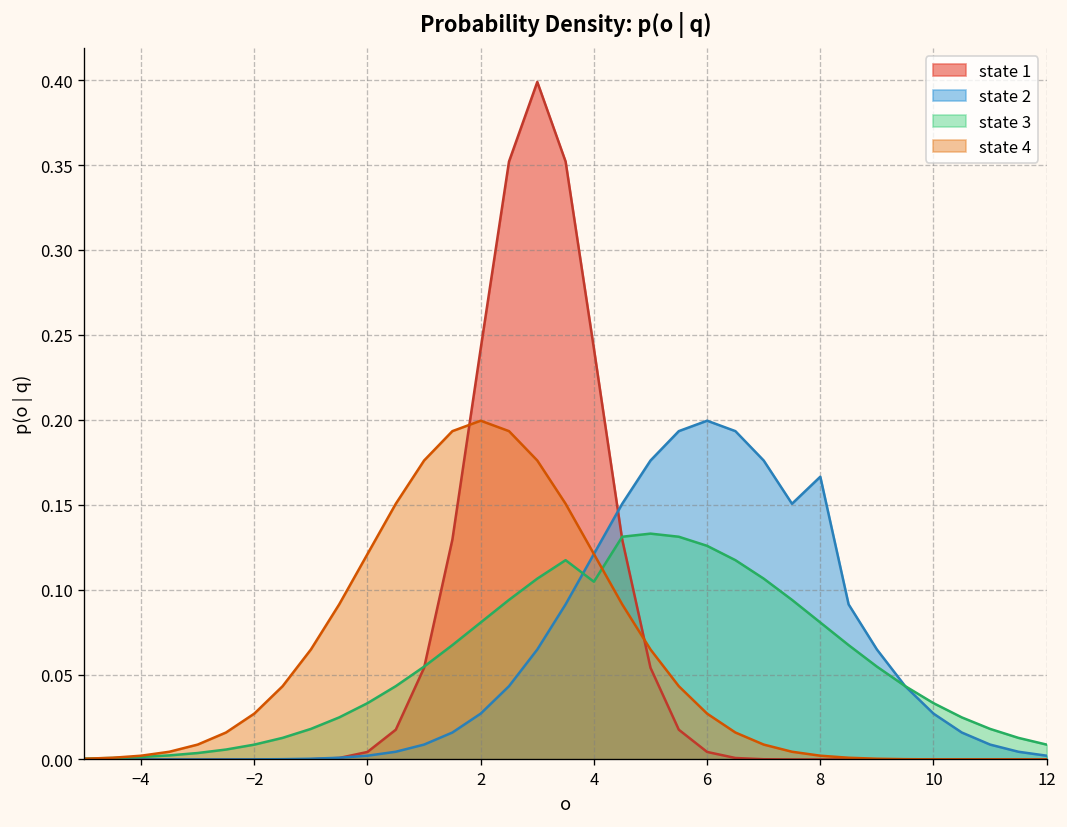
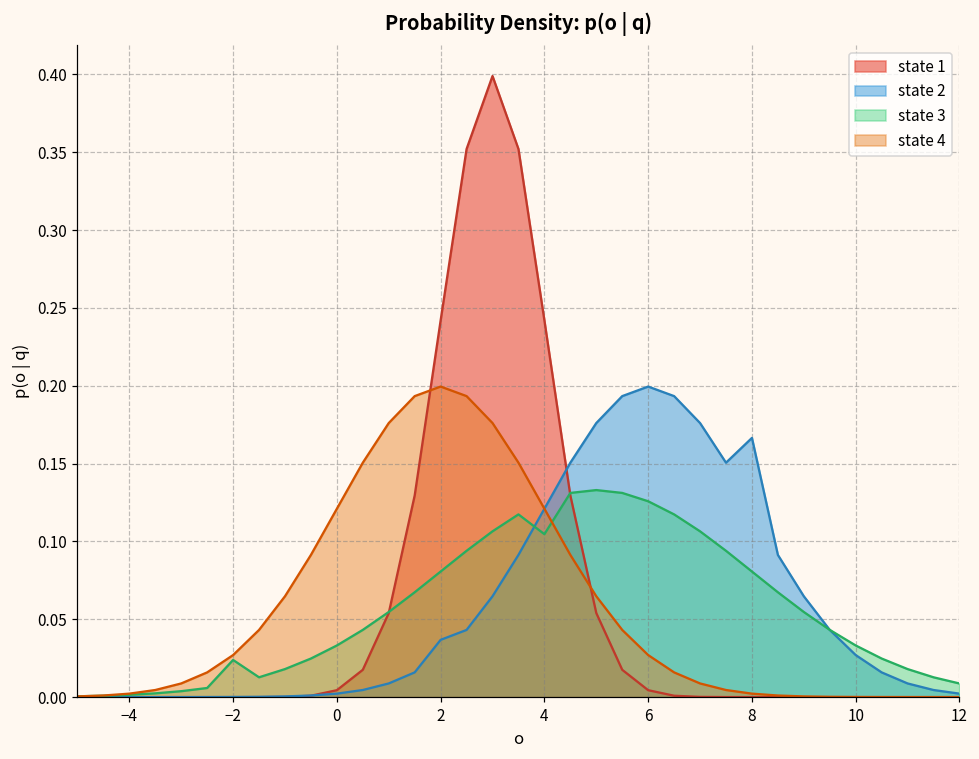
  {
    "state 2": {
      "0": 0.002,
-     "2": 0.027,
+     "2": 0.037,
      "6": 0.199,
      "8": 0.166,
      "10": 0.027,
      "12": 0.002
    },
    "state 3": {
-     "−2": 0.009,
+     "−2": 0.024,
      "0": 0.033,
      "2": 0.081,
      "4": 0.105,
      "6": 0.126,
      "8": 0.081,
      "10": 0.033,
      "12": 0.009
    }
  }
